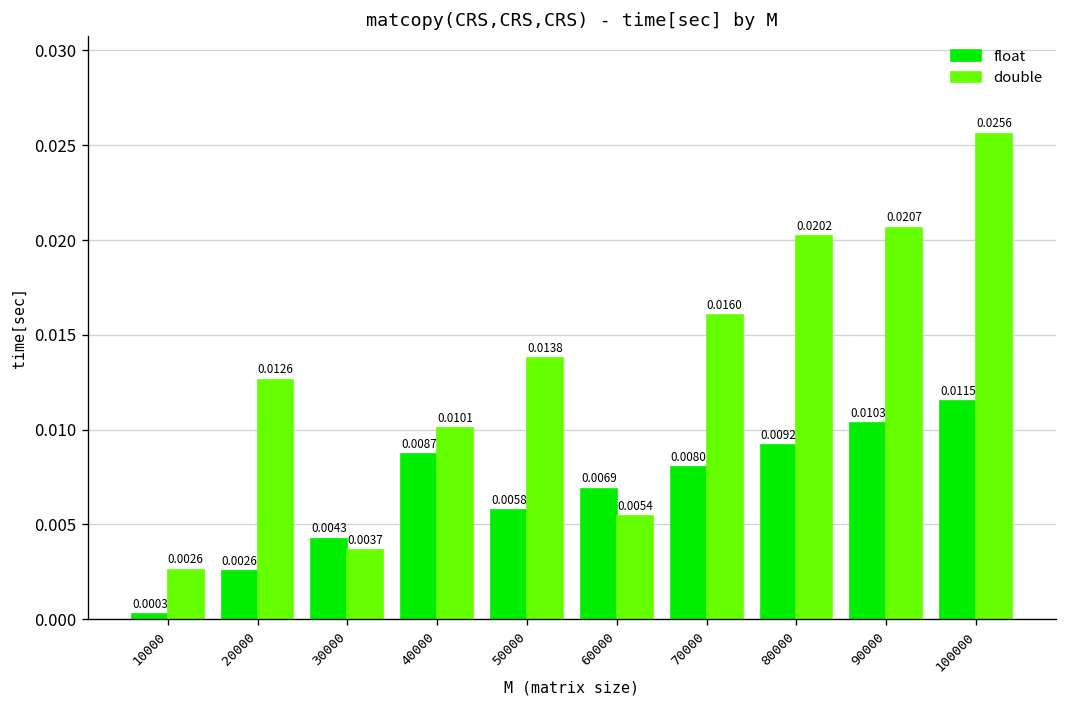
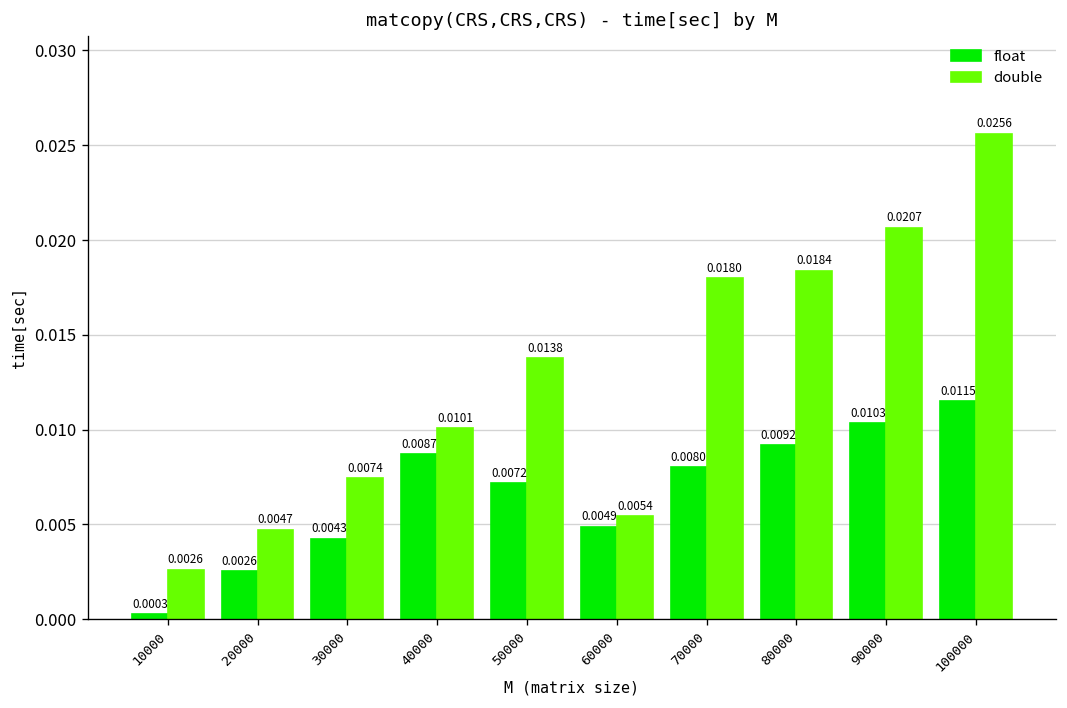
  {
    "float": {
      "10000": 0.0003,
      "20000": 0.0026,
      "30000": 0.0043,
      "40000": 0.0087,
-     "50000": 0.0058,
-     "60000": 0.0069,
+     "50000": 0.0072,
+     "60000": 0.0049,
      "70000": 0.0080,
      "80000": 0.0092,
      "90000": 0.0103,
      "100000": 0.0115
    },
    "double": {
      "10000": 0.0026,
-     "20000": 0.0126,
-     "30000": 0.0037,
+     "20000": 0.0047,
+     "30000": 0.0074,
      "40000": 0.0101,
      "50000": 0.0138,
      "60000": 0.0054,
-     "70000": 0.0160,
-     "80000": 0.0202,
+     "70000": 0.0180,
+     "80000": 0.0184,
      "90000": 0.0207,
      "100000": 0.0256
    }
  }
